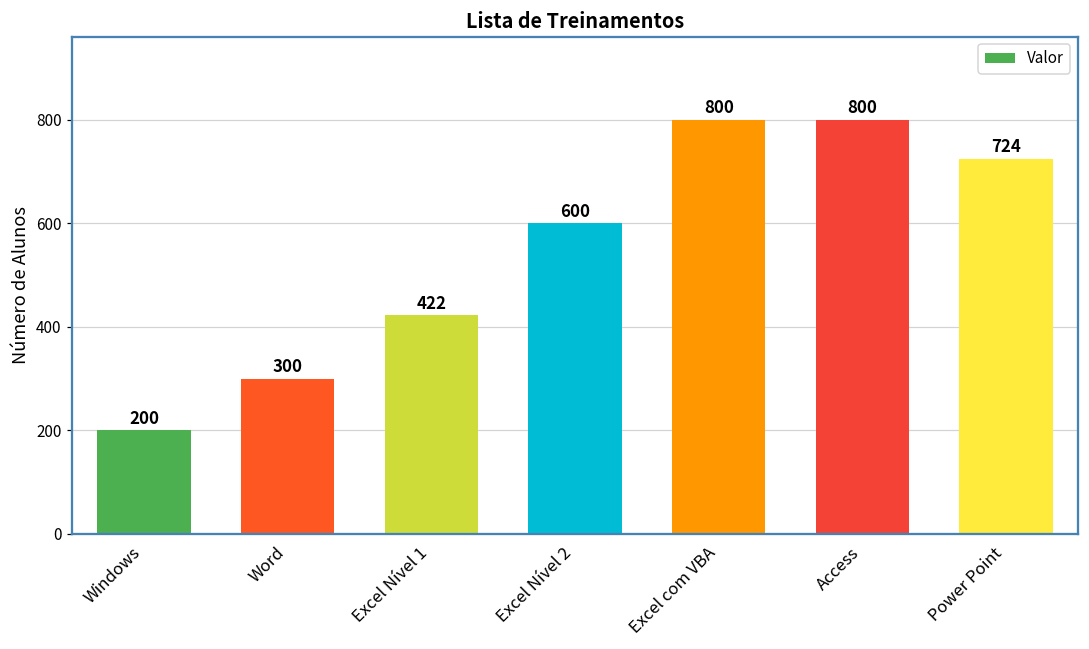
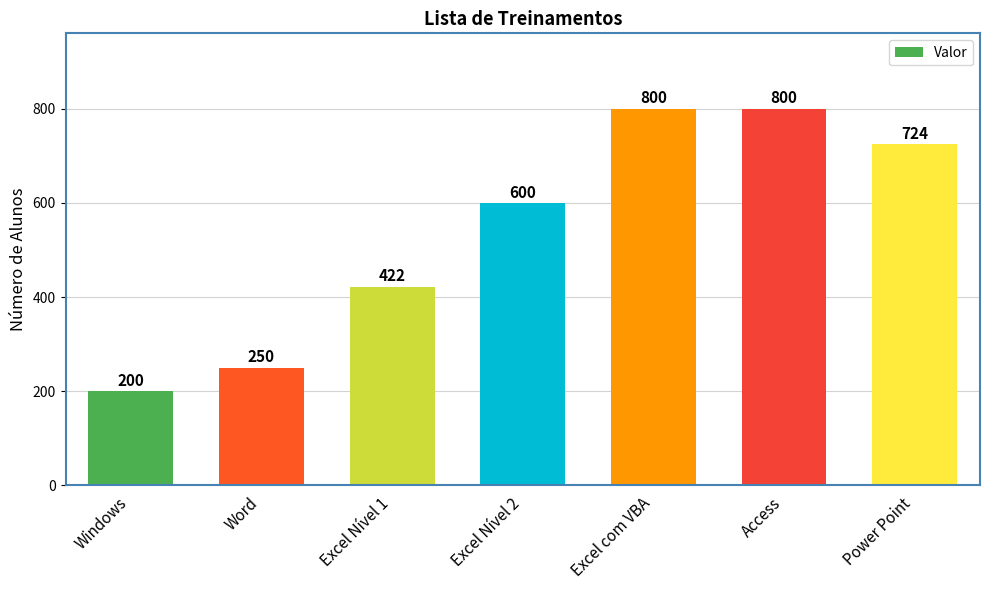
  {
    "Windows": 200,
-   "Word": 300,
+   "Word": 250,
    "Excel Nível 1": 422,
    "Excel Nível 2": 600,
    "Excel com VBA": 800,
    "Access": 800,
    "Power Point": 724
  }
